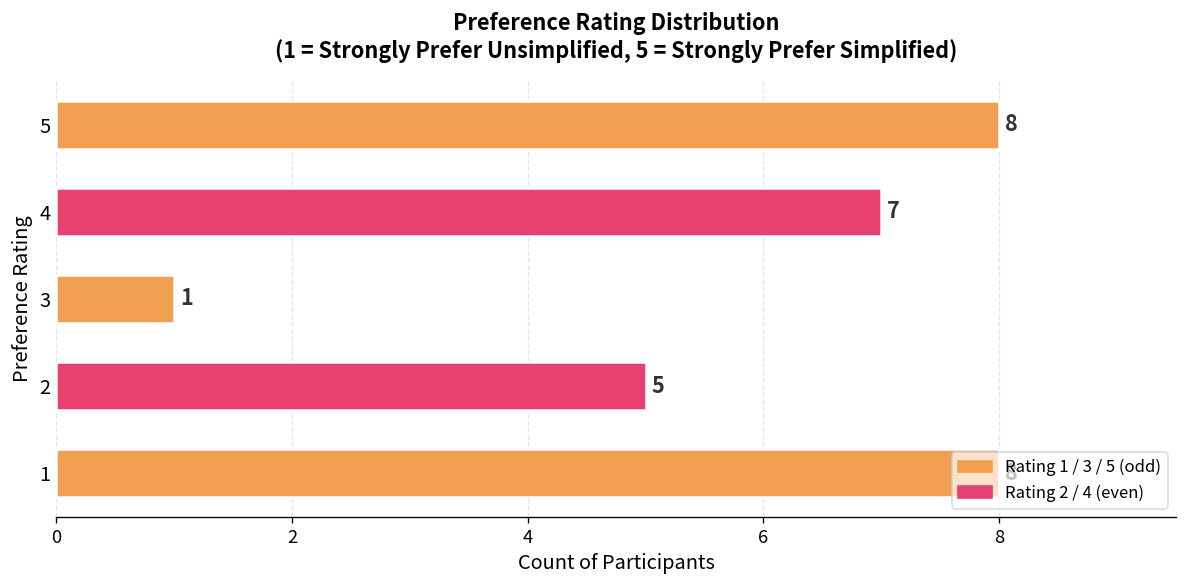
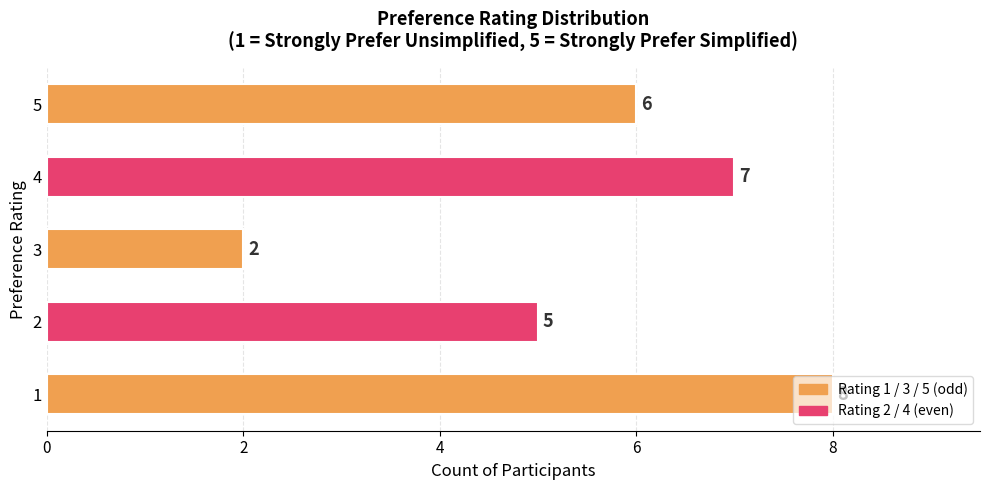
  {
-   "5": 8,
+   "5": 6,
    "4": 7,
-   "3": 1,
+   "3": 2,
    "2": 5
  }
